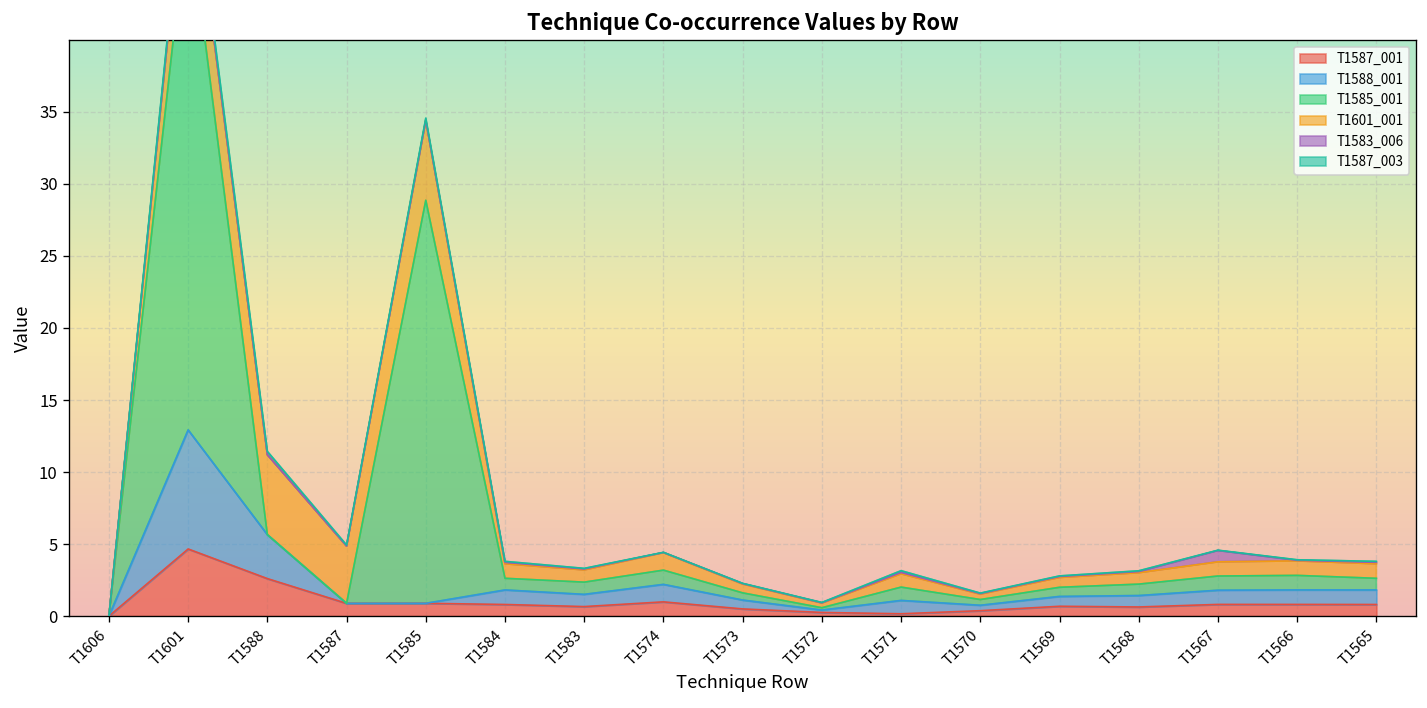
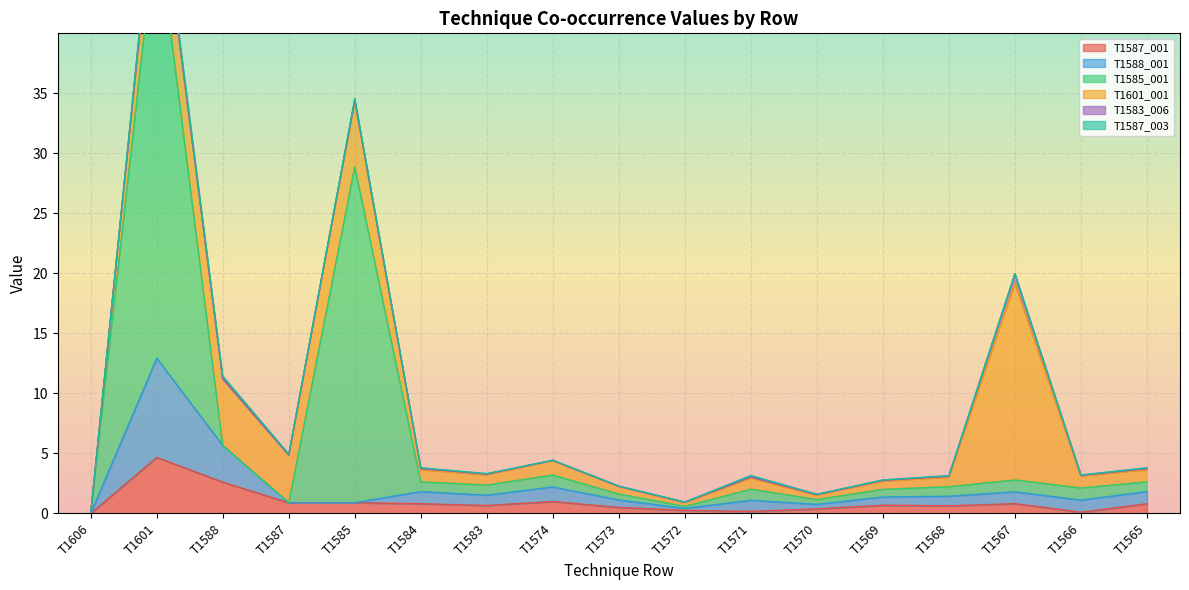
  {
    "T1587_001": {
      "T1601": 4.7,
      "T1588": 2.6,
      "T1584": 0.8,
      "T1583": 0.7,
      "T1574": 1.0,
      "T1573": 0.5,
      "T1571": 0.2,
      "T1570": 0.4,
      "T1569": 0.7,
      "T1568": 0.6,
      "T1567": 0.8,
-     "T1566": 0.8,
+     "T1566": 0.1,
      "T1565": 0.8
    },
    "T1588_001": {
      "T1601": 8.3,
      "T1584": 1.0,
      "T1583": 0.8,
      "T1574": 1.2,
      "T1573": 0.6,
      "T1571": 0.9,
      "T1570": 0.4,
      "T1569": 0.7,
      "T1568": 0.8,
      "T1567": 1.0,
      "T1566": 1.0,
      "T1565": 1.0
    },
    "T1601_001": {
-     "T1567": 1.0
+     "T1567": 16.4
    }
  }
